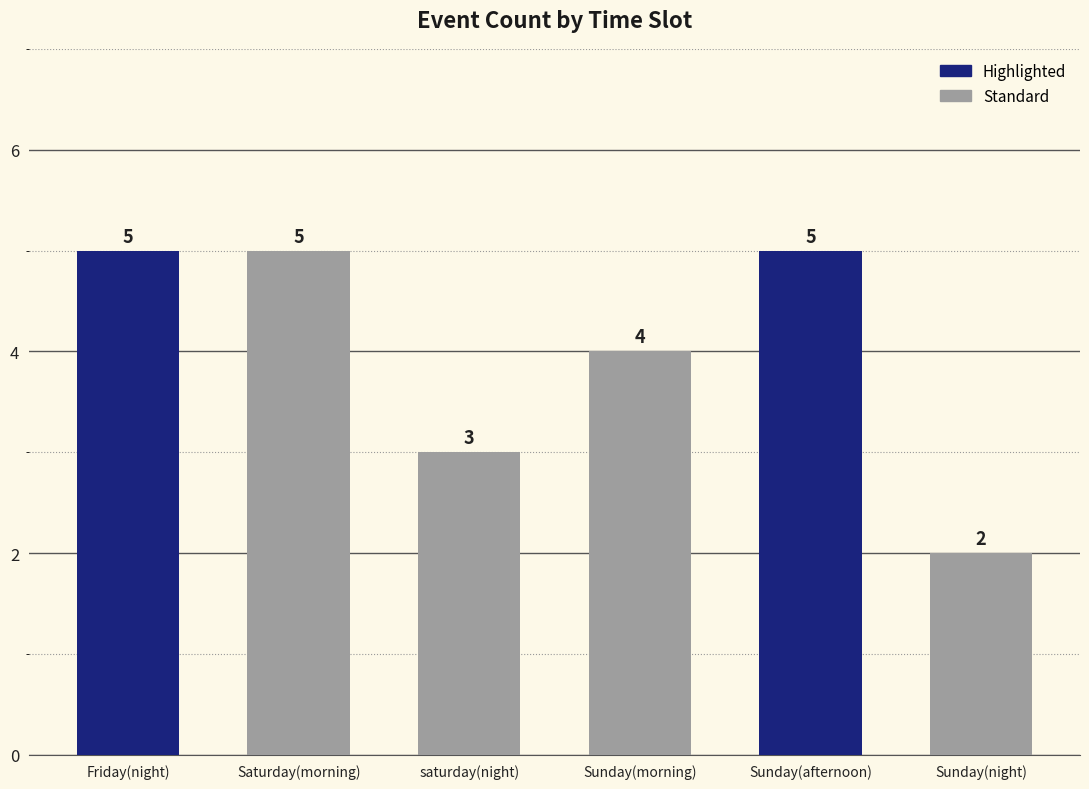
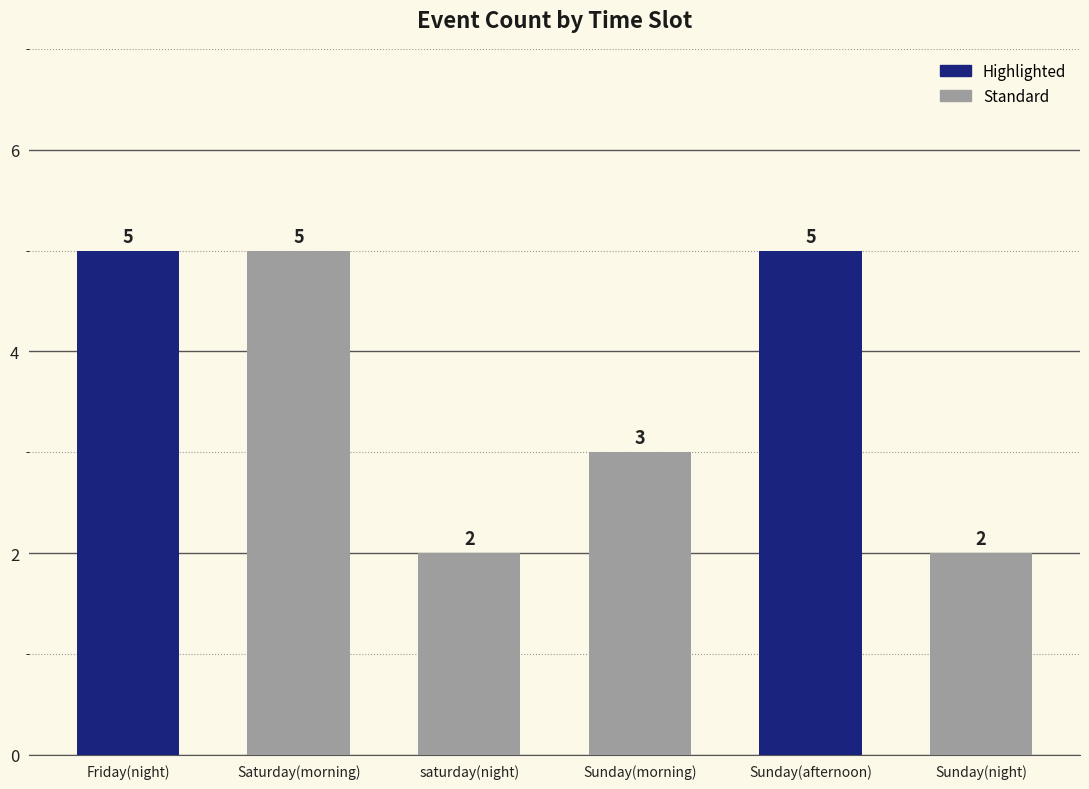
  {
    "Friday(night)": 5,
    "Saturday(morning)": 5,
-   "saturday(night)": 3,
-   "Sunday(morning)": 4,
+   "saturday(night)": 2,
+   "Sunday(morning)": 3,
    "Sunday(afternoon)": 5,
    "Sunday(night)": 2
  }
